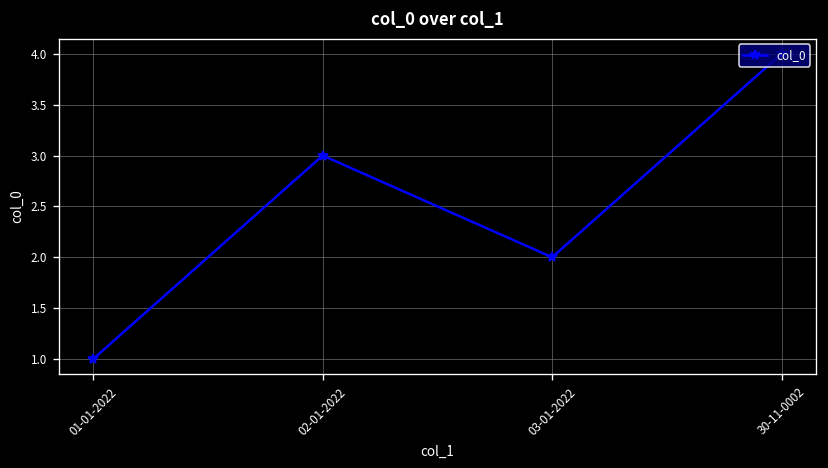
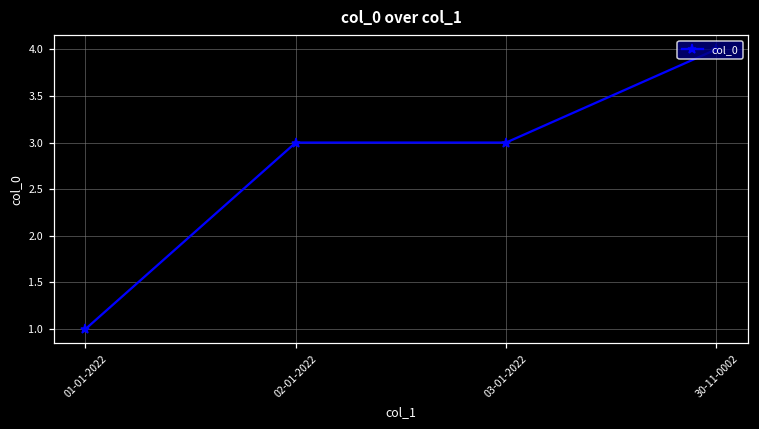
  {
    "01-01-2022": 1,
    "02-01-2022": 3,
-   "03-01-2022": 2
+   "03-01-2022": 3
  }
